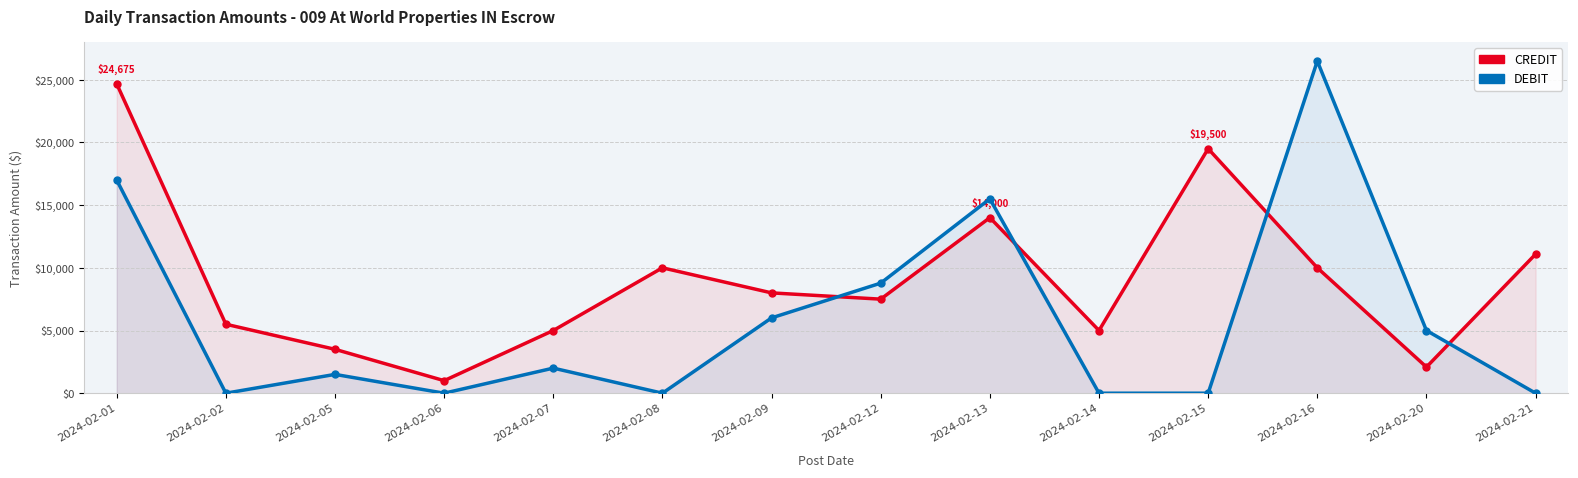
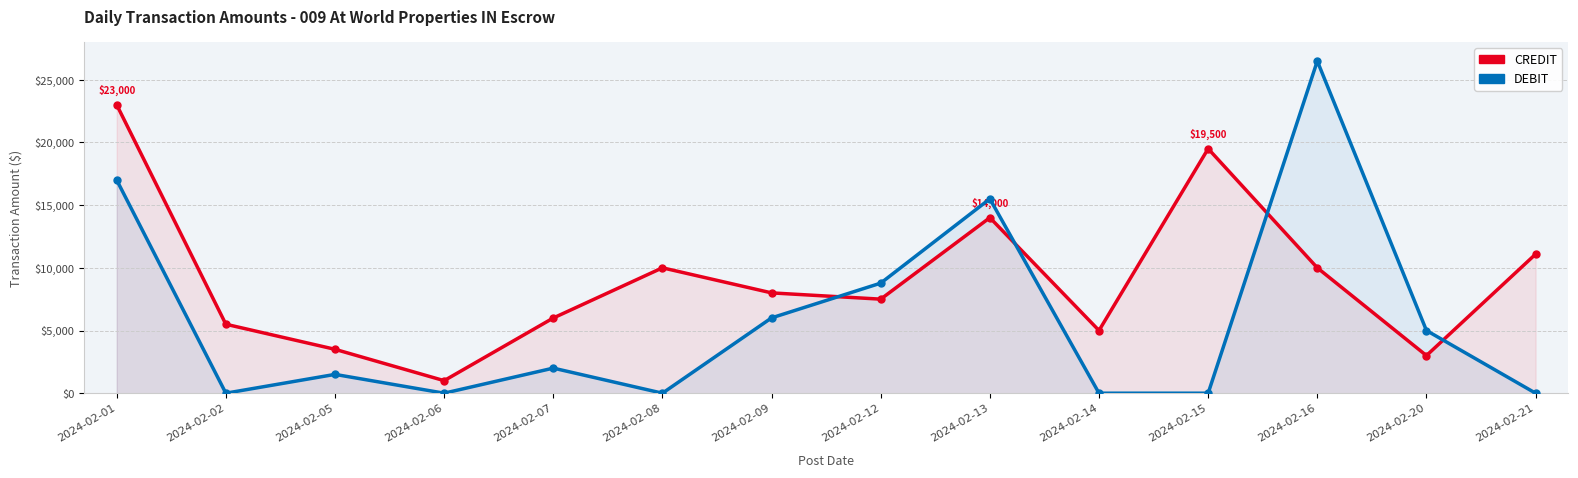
  {
    "CREDIT": {
-     "2024-02-01": "$24,675",
-     "2024-02-07": "$5,000",
+     "2024-02-01": "$23,000",
+     "2024-02-07": "$6,000",
      "2024-02-15": "$19,500",
-     "2024-02-20": "$2,100"
+     "2024-02-20": "$3,000"
    },
    "DEBIT": {
      "2024-02-01": "$17,000",
      "2024-02-02": "$0",
      "2024-02-05": "$1,500",
      "2024-02-06": "$0",
      "2024-02-07": "$2,000",
      "2024-02-08": "$0",
      "2024-02-09": "$6,000",
      "2024-02-12": "$8,800",
      "2024-02-14": "$0",
      "2024-02-15": "$0",
      "2024-02-16": "$26,500",
      "2024-02-20": "$5,000",
      "2024-02-21": "$0"
    }
  }
